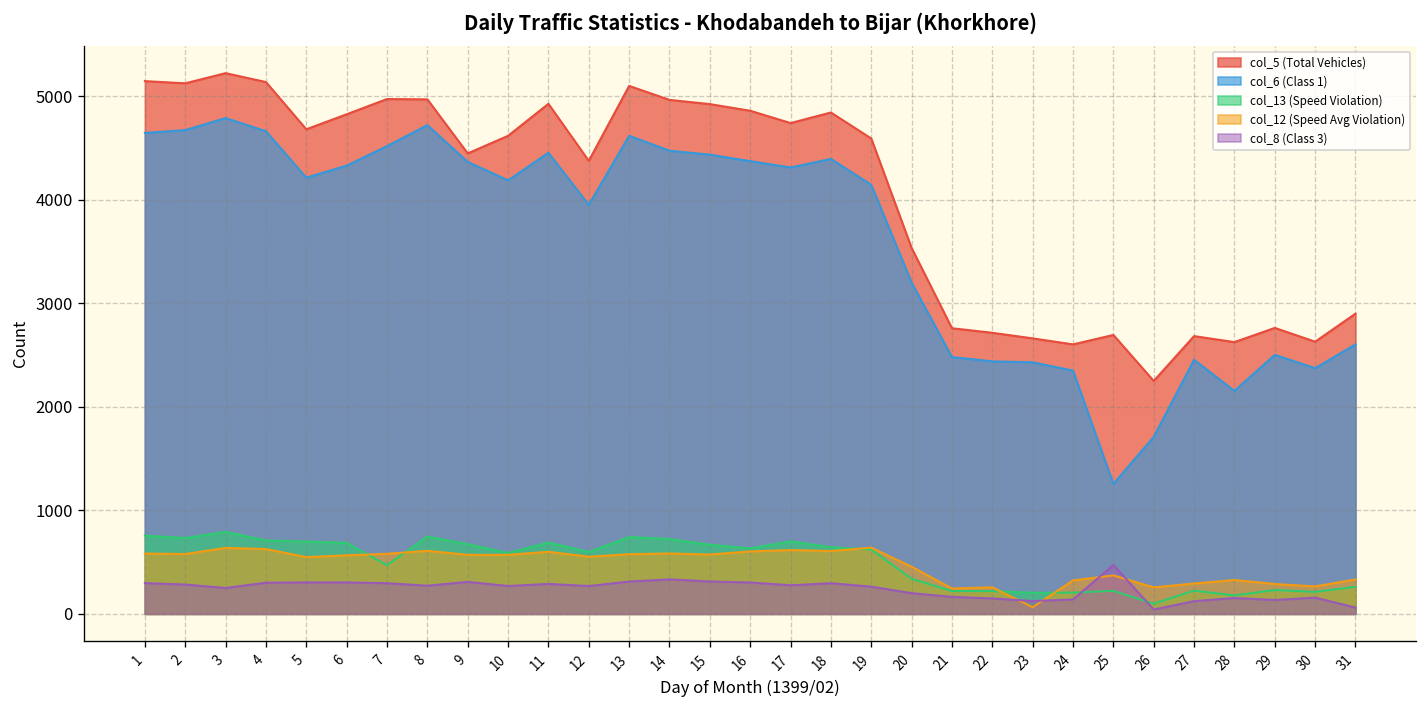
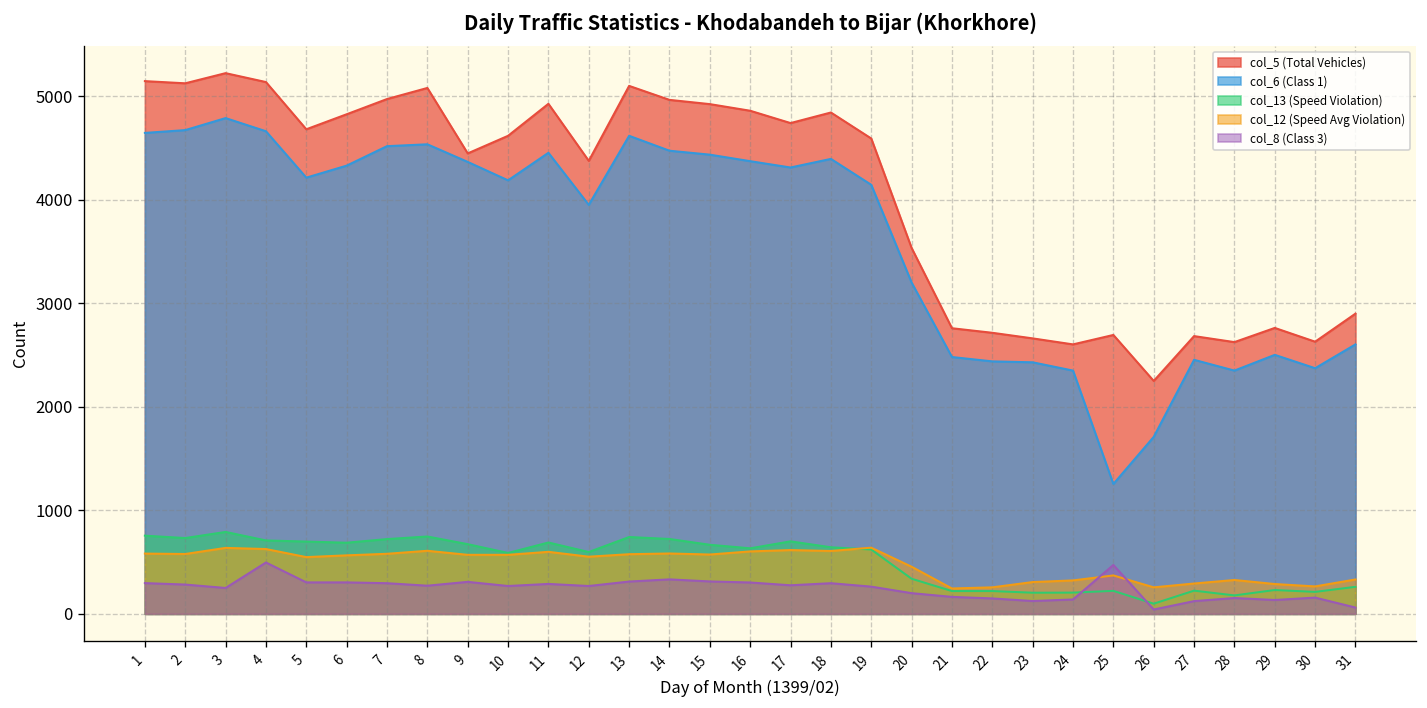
  {
    "col_5 (Total Vehicles)": {
      "1": 5100,
      "2": 5100,
      "3": 5200,
      "4": 5100,
      "5": 4700,
      "6": 4800,
      "7": 5000,
-     "8": 5000,
+     "8": 5100,
      "9": 4400,
      "10": 4600,
      "11": 4900,
      "12": 4400,
      "13": 5100,
      "14": 5000,
      "15": 4900,
      "16": 4900,
      "17": 4700,
      "18": 4800,
      "19": 4600,
      "20": 3500,
      "21": 2800,
      "22": 2700,
      "23": 2700,
      "24": 2600,
      "25": 2700,
      "26": 2200,
      "27": 2700,
      "28": 2600,
      "29": 2800,
      "30": 2600,
      "31": 2900
    },
    "col_6 (Class 1)": {
      "1": 4600,
      "2": 4700,
      "3": 4800,
      "4": 4700,
      "5": 4200,
      "6": 4300,
      "7": 4500,
-     "8": 4700,
+     "8": 4500,
      "9": 4400,
      "10": 4200,
      "11": 4500,
      "12": 3900,
      "13": 4600,
      "14": 4500,
      "15": 4400,
      "16": 4400,
      "17": 4300,
      "18": 4400,
      "19": 4100,
      "20": 3200,
      "21": 2500,
      "22": 2400,
      "23": 2400,
      "24": 2300,
      "25": 1300,
      "26": 1700,
      "27": 2500,
-     "28": 2200,
+     "28": 2300,
      "29": 2500,
      "30": 2400,
      "31": 2600
    },
    "col_13 (Speed Violation)": {
      "1": 800,
      "2": 700,
      "3": 800,
      "4": 700,
      "5": 700,
      "6": 700,
-     "7": 500,
+     "7": 700,
      "8": 700,
      "9": 700,
      "11": 700,
      "12": 600,
      "13": 700,
      "14": 700,
      "15": 700,
      "16": 600,
      "17": 700,
      "18": 600,
      "20": 300,
      "22": 200,
      "23": 200,
      "24": 200,
      "25": 200,
      "26": 100,
      "27": 200,
      "29": 200,
      "30": 200,
      "31": 300
    },
    "col_12 (Speed Avg Violation)": {
      "1": 600,
      "2": 600,
      "3": 600,
      "4": 600,
      "5": 500,
      "6": 600,
      "7": 600,
      "8": 600,
      "9": 600,
      "11": 600,
      "12": 600,
      "13": 600,
      "14": 600,
      "15": 600,
      "16": 600,
      "17": 600,
      "18": 600,
      "20": 500,
      "22": 300,
-     "23": 100,
+     "23": 300,
      "24": 300,
      "25": 400,
      "26": 300,
      "27": 300,
      "28": 300,
      "29": 300,
      "30": 300,
      "31": 300
    },
    "col_8 (Class 3)": {
      "1": 300,
      "2": 300,
      "3": 300,
-     "4": 300,
+     "4": 500,
      "5": 300,
      "6": 300,
      "7": 300,
      "8": 300,
      "9": 300,
      "10": 300,
      "11": 300,
      "12": 300,
      "13": 300,
      "14": 300,
      "15": 300,
      "16": 300,
      "17": 300,
      "18": 300,
      "19": 300,
      "20": 200,
      "21": 200,
      "22": 100,
      "23": 100,
      "24": 100,
      "25": 500,
      "26": 0,
      "27": 100,
      "29": 100,
      "30": 200,
      "31": 100
    }
  }
